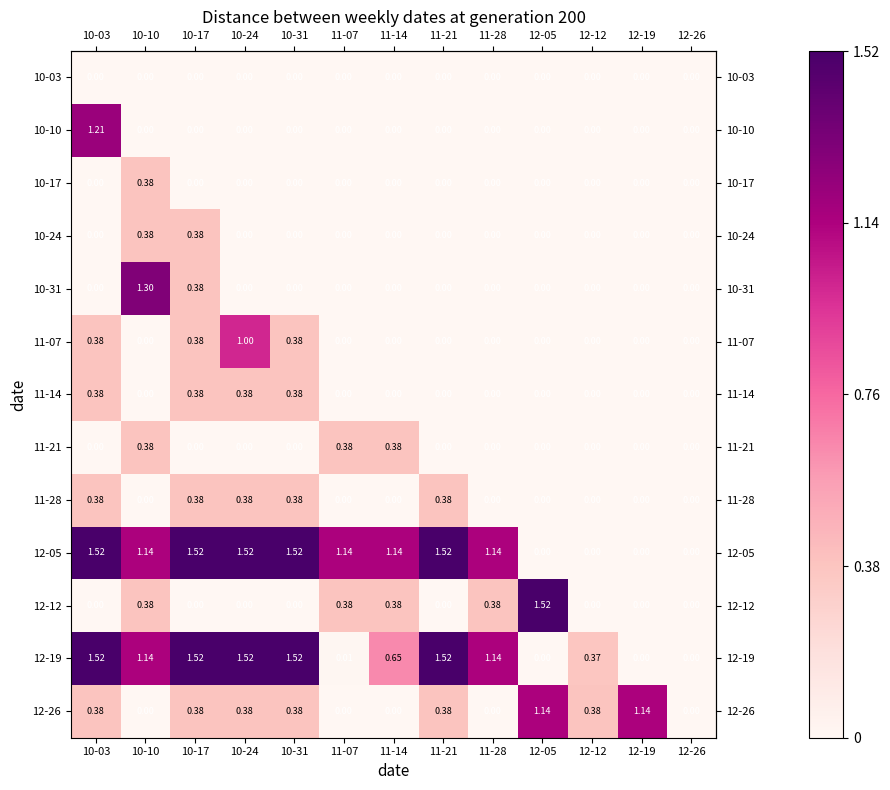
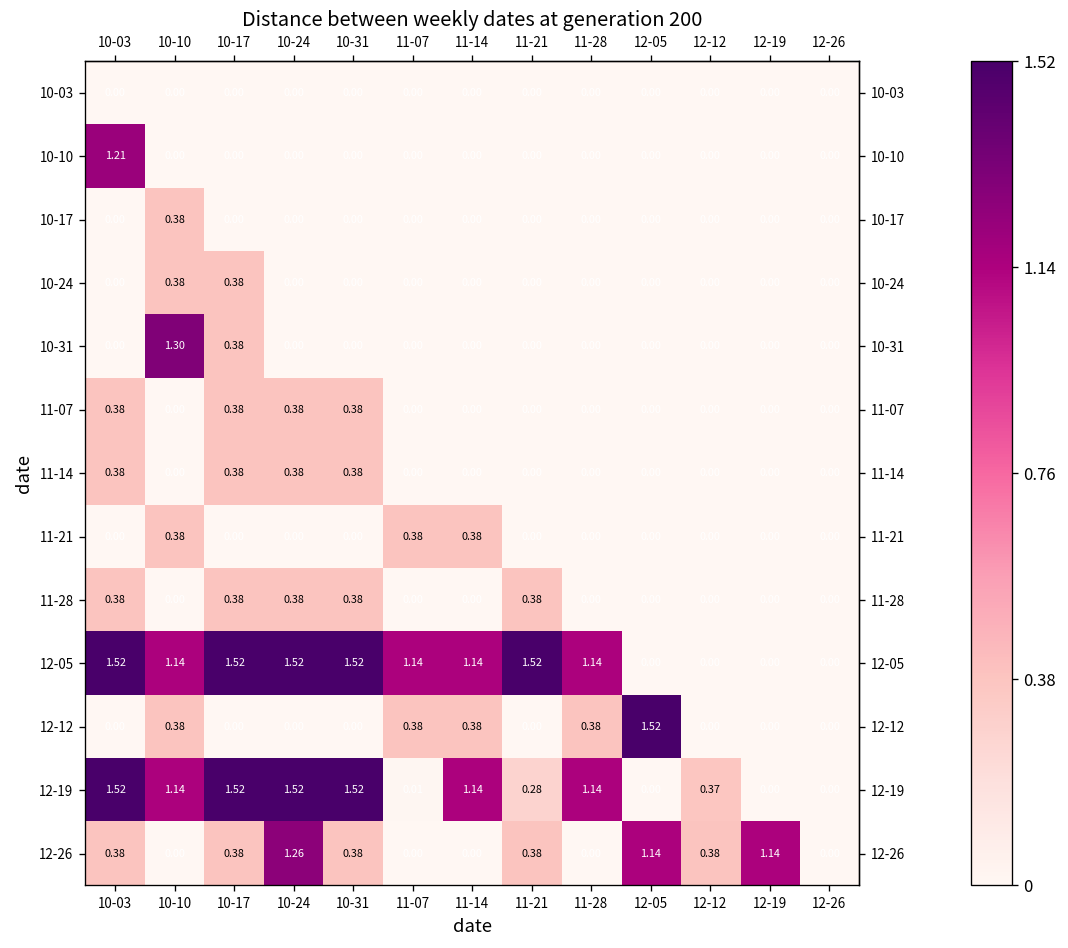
  {
    "10-10": {
      "10-03": 1.21
    },
    "10-17": {
      "10-10": 0.38
    },
    "10-24": {
      "10-10": 0.38,
      "10-17": 0.38
    },
    "10-31": {
      "10-10": 1.30,
      "10-17": 0.38
    },
    "11-07": {
      "10-03": 0.38,
      "10-17": 0.38,
-     "10-24": 1.00,
+     "10-24": 0.38,
      "10-31": 0.38
    },
    "11-14": {
      "10-03": 0.38,
      "10-17": 0.38,
      "10-24": 0.38,
      "10-31": 0.38
    },
    "11-21": {
      "10-10": 0.38,
      "11-07": 0.38,
      "11-14": 0.38
    },
    "11-28": {
      "10-03": 0.38,
      "10-17": 0.38,
      "10-24": 0.38,
      "10-31": 0.38,
      "11-21": 0.38
    },
    "12-05": {
      "10-03": 1.52,
      "10-10": 1.14,
      "10-17": 1.52,
      "10-24": 1.52,
      "10-31": 1.52,
      "11-07": 1.14,
      "11-14": 1.14,
      "11-21": 1.52,
      "11-28": 1.14
    },
    "12-12": {
      "10-10": 0.38,
      "11-07": 0.38,
      "11-14": 0.38,
      "11-28": 0.38,
      "12-05": 1.52
    },
    "12-19": {
      "10-03": 1.52,
      "10-10": 1.14,
      "10-17": 1.52,
      "10-24": 1.52,
      "10-31": 1.52,
-     "11-14": 0.65,
-     "11-21": 1.52,
+     "11-14": 1.14,
+     "11-21": 0.28,
      "11-28": 1.14,
      "12-12": 0.37
    },
    "12-26": {
      "10-03": 0.38,
      "10-17": 0.38,
-     "10-24": 0.38,
+     "10-24": 1.26,
      "10-31": 0.38,
      "11-21": 0.38,
      "12-05": 1.14,
      "12-12": 0.38,
      "12-19": 1.14
    }
  }
